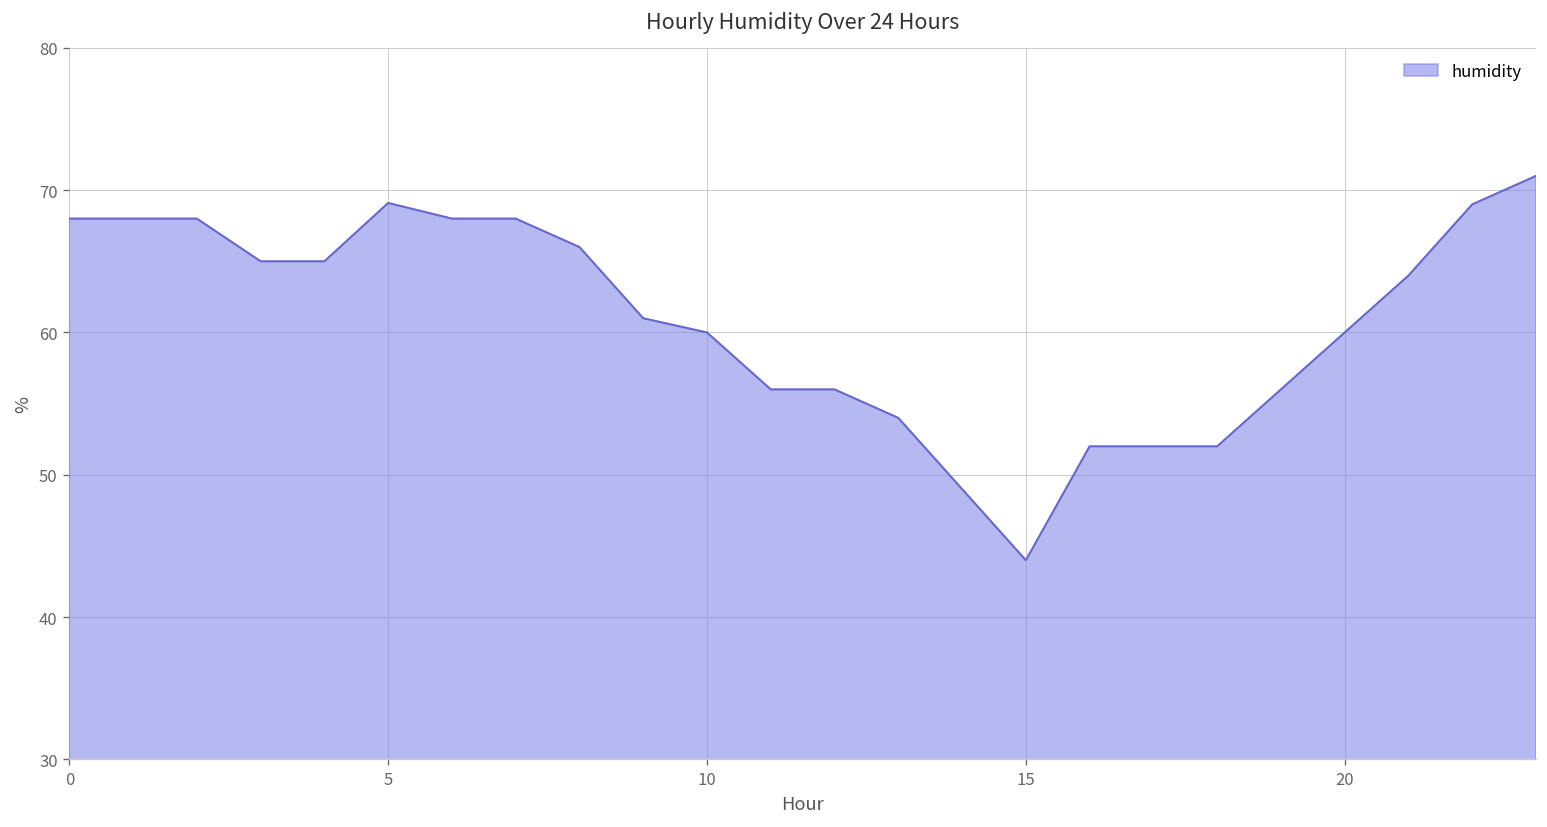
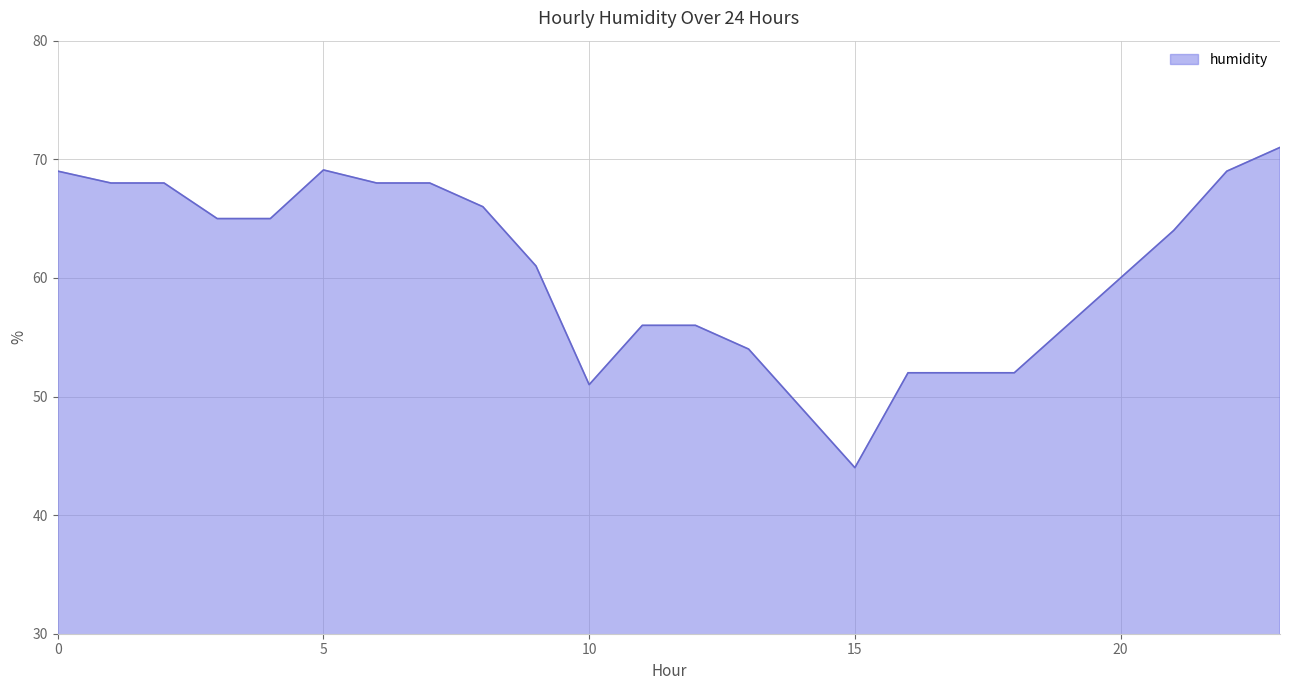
  {
-   "0": 68,
+   "0": 69,
    "5": 69,
-   "10": 60,
+   "10": 51,
    "15": 44,
    "20": 60
  }
